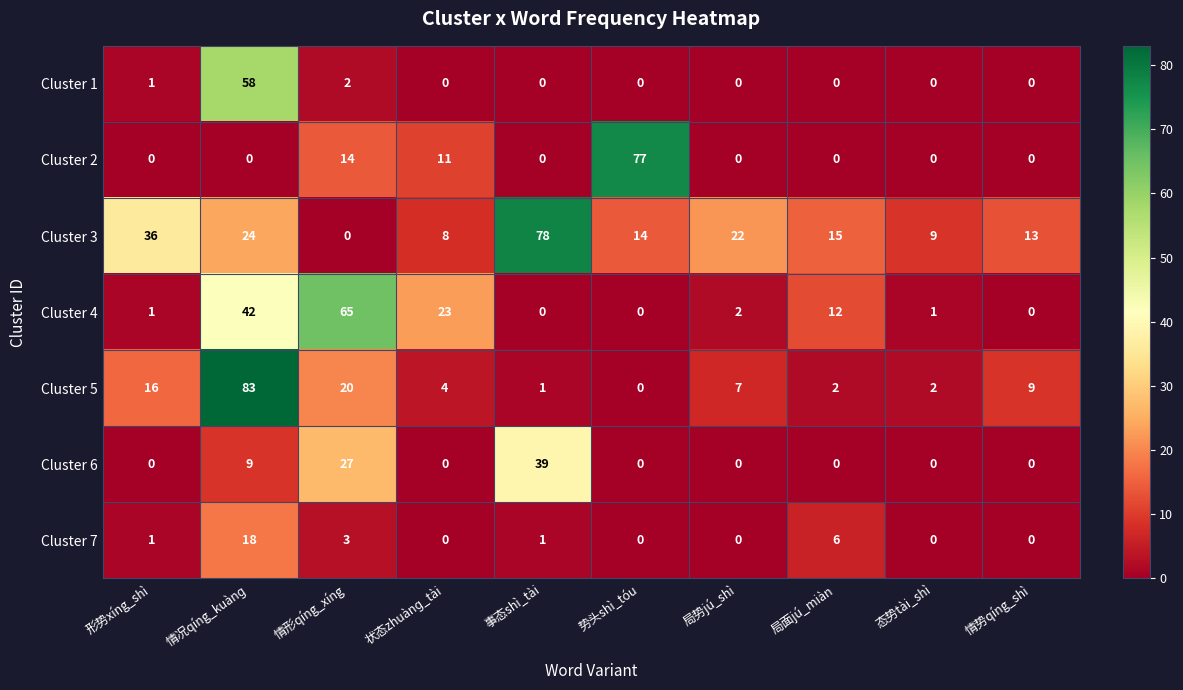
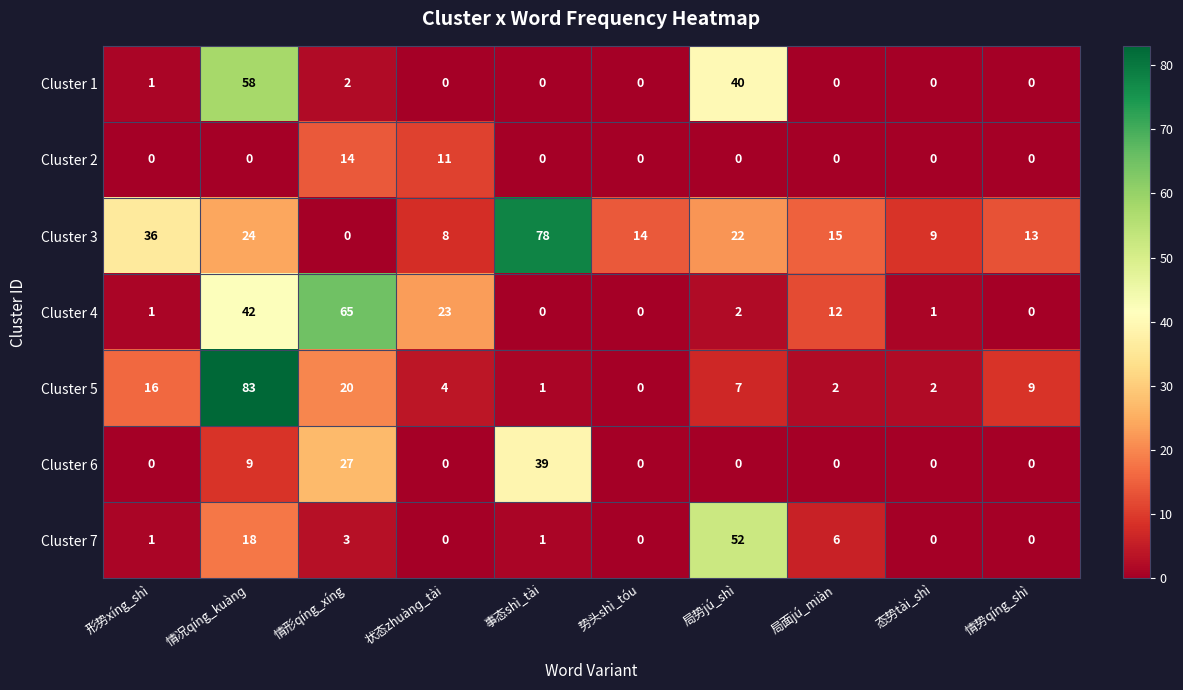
  {
    "Cluster 1": {
      "形势xíng_shì": 1,
      "情况qíng_kuànɡ": 58,
      "情形qíng_xíng": 2,
      "状态zhuànɡ_tài": 0,
      "事态shì_tài": 0,
      "势头shì_tóu": 0,
-     "局势jú_shì": 0,
+     "局势jú_shì": 40,
      "局面jú_miàn": 0,
      "态势tài_shì": 0,
      "情势qíng_shì": 0
    },
    "Cluster 2": {
      "形势xíng_shì": 0,
      "情况qíng_kuànɡ": 0,
      "情形qíng_xíng": 14,
      "状态zhuànɡ_tài": 11,
      "事态shì_tài": 0,
-     "势头shì_tóu": 77,
+     "势头shì_tóu": 0,
      "局势jú_shì": 0,
      "局面jú_miàn": 0,
      "态势tài_shì": 0,
      "情势qíng_shì": 0
    },
    "Cluster 3": {
      "形势xíng_shì": 36,
      "情况qíng_kuànɡ": 24,
      "情形qíng_xíng": 0,
      "状态zhuànɡ_tài": 8,
      "事态shì_tài": 78,
      "势头shì_tóu": 14,
      "局势jú_shì": 22,
      "局面jú_miàn": 15,
      "态势tài_shì": 9,
      "情势qíng_shì": 13
    },
    "Cluster 4": {
      "形势xíng_shì": 1,
      "情况qíng_kuànɡ": 42,
      "情形qíng_xíng": 65,
      "状态zhuànɡ_tài": 23,
      "事态shì_tài": 0,
      "势头shì_tóu": 0,
      "局势jú_shì": 2,
      "局面jú_miàn": 12,
      "态势tài_shì": 1,
      "情势qíng_shì": 0
    },
    "Cluster 5": {
      "形势xíng_shì": 16,
      "情况qíng_kuànɡ": 83,
      "情形qíng_xíng": 20,
      "状态zhuànɡ_tài": 4,
      "事态shì_tài": 1,
      "势头shì_tóu": 0,
      "局势jú_shì": 7,
      "局面jú_miàn": 2,
      "态势tài_shì": 2,
      "情势qíng_shì": 9
    },
    "Cluster 6": {
      "形势xíng_shì": 0,
      "情况qíng_kuànɡ": 9,
      "情形qíng_xíng": 27,
      "状态zhuànɡ_tài": 0,
      "事态shì_tài": 39,
      "势头shì_tóu": 0,
      "局势jú_shì": 0,
      "局面jú_miàn": 0,
      "态势tài_shì": 0,
      "情势qíng_shì": 0
    },
    "Cluster 7": {
      "形势xíng_shì": 1,
      "情况qíng_kuànɡ": 18,
      "情形qíng_xíng": 3,
      "状态zhuànɡ_tài": 0,
      "事态shì_tài": 1,
      "势头shì_tóu": 0,
-     "局势jú_shì": 0,
+     "局势jú_shì": 52,
      "局面jú_miàn": 6,
      "态势tài_shì": 0,
      "情势qíng_shì": 0
    }
  }
